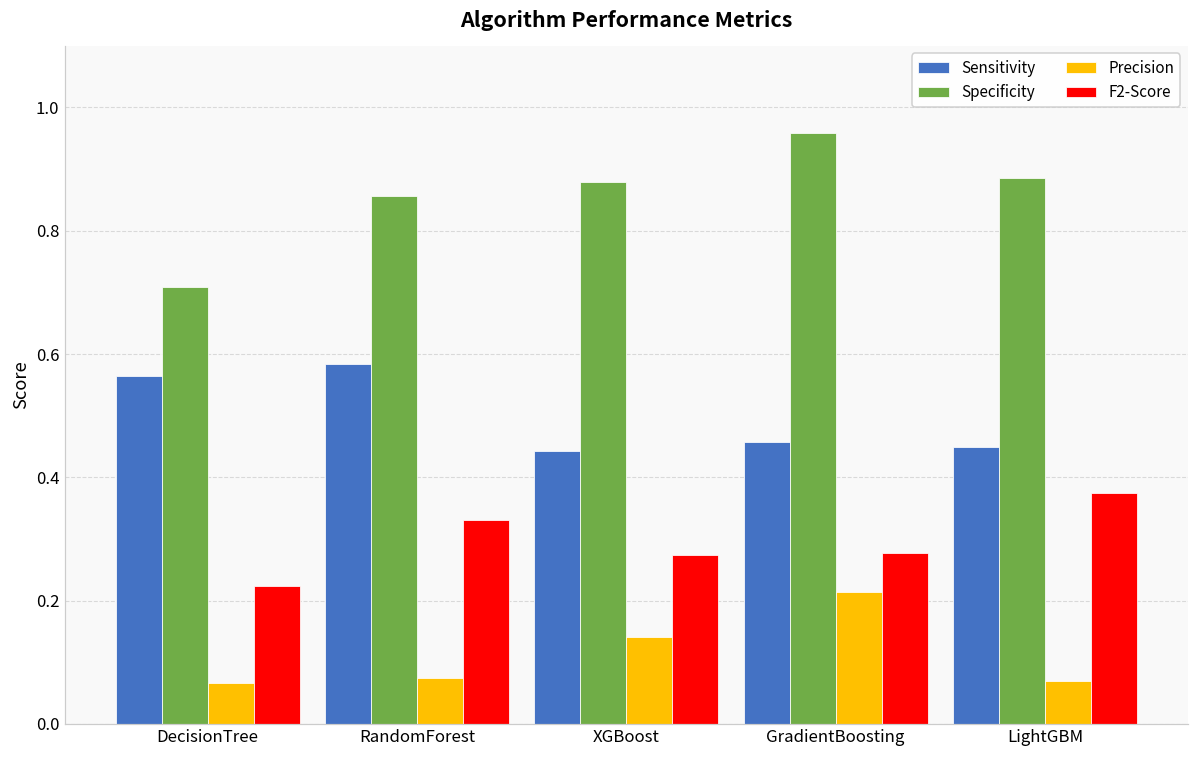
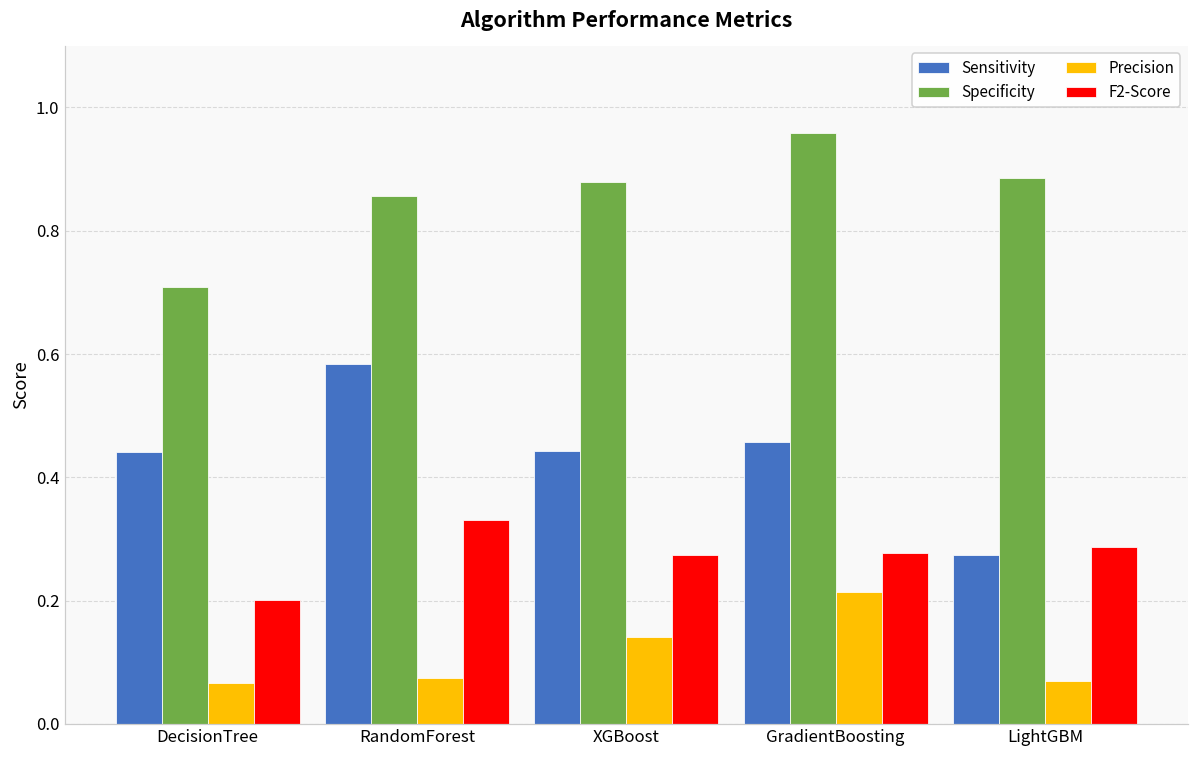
  {
    "Sensitivity": {
-     "DecisionTree": 0.56,
+     "DecisionTree": 0.44,
      "RandomForest": 0.58,
      "XGBoost": 0.44,
      "GradientBoosting": 0.46,
-     "LightGBM": 0.45
+     "LightGBM": 0.27
    },
    "Specificity": {
      "DecisionTree": 0.71,
      "RandomForest": 0.86,
      "XGBoost": 0.88,
      "GradientBoosting": 0.96,
      "LightGBM": 0.89
    },
    "Precision": {
      "DecisionTree": 0.07,
      "RandomForest": 0.07,
      "XGBoost": 0.14,
      "GradientBoosting": 0.21,
      "LightGBM": 0.07
    },
    "F2-Score": {
-     "DecisionTree": 0.22,
+     "DecisionTree": 0.20,
      "RandomForest": 0.33,
      "XGBoost": 0.27,
      "GradientBoosting": 0.28,
-     "LightGBM": 0.37
+     "LightGBM": 0.29
    }
  }
